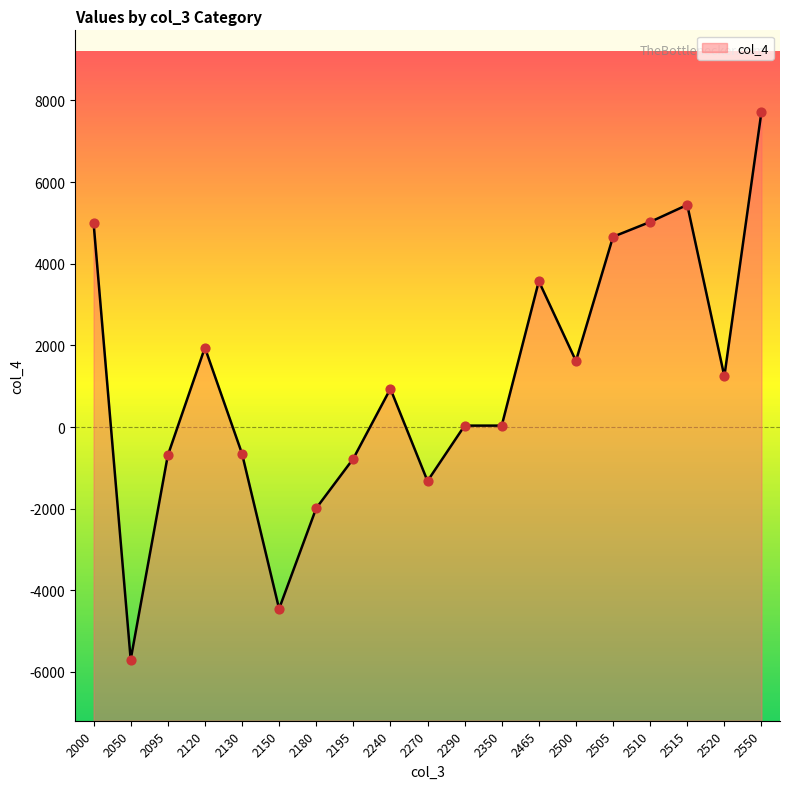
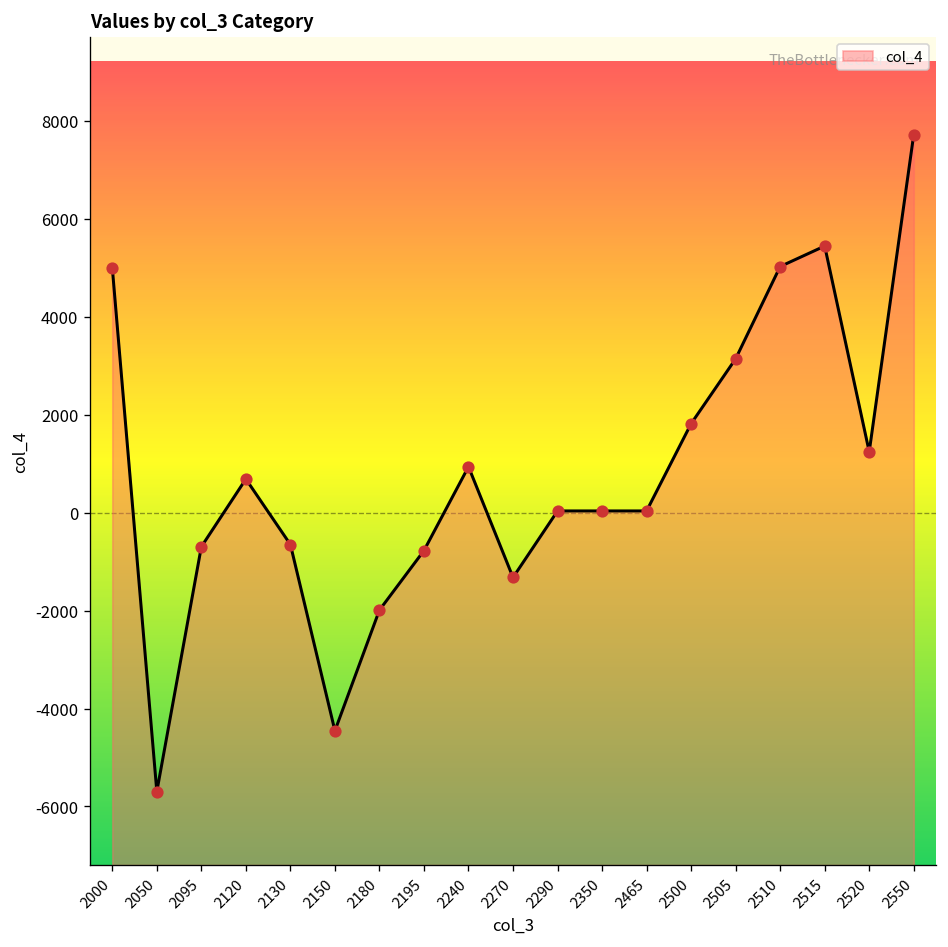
  {
    "2000": 5000,
    "2050": -5700,
    "2095": -700,
-   "2120": 1900,
+   "2120": 700,
    "2130": -700,
    "2150": -4500,
    "2180": -2000,
    "2195": -800,
    "2240": 900,
    "2270": -1300,
    "2290": 0,
    "2350": 0,
-   "2465": 3600,
-   "2500": 1600,
-   "2505": 4700,
+   "2465": 0,
+   "2500": 1800,
+   "2505": 3100,
    "2510": 5000,
    "2515": 5400,
    "2520": 1200,
    "2550": 7700
  }
